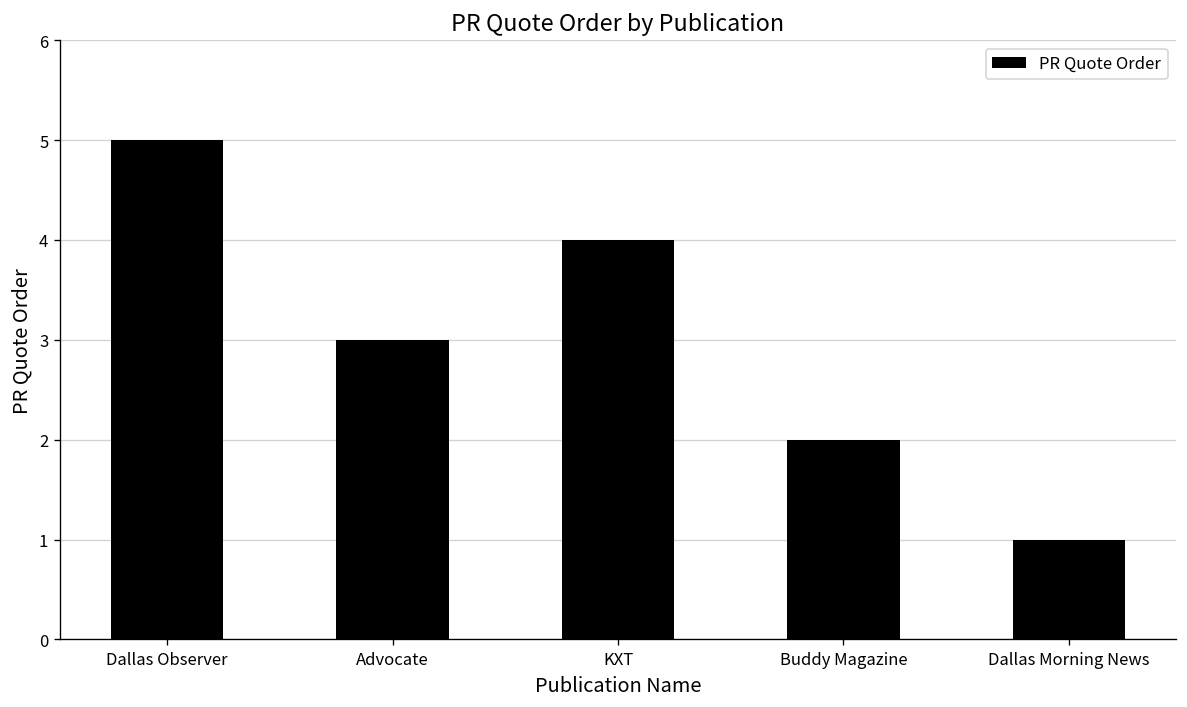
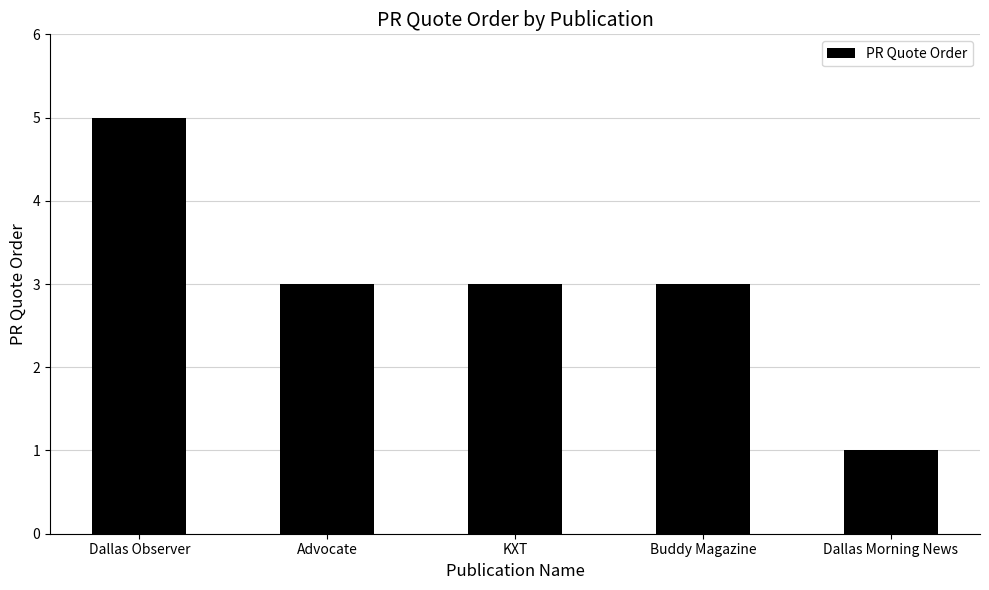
  {
    "Dallas Observer": 5,
    "Advocate": 3,
-   "KXT": 4,
-   "Buddy Magazine": 2,
+   "KXT": 3,
+   "Buddy Magazine": 3,
    "Dallas Morning News": 1
  }
